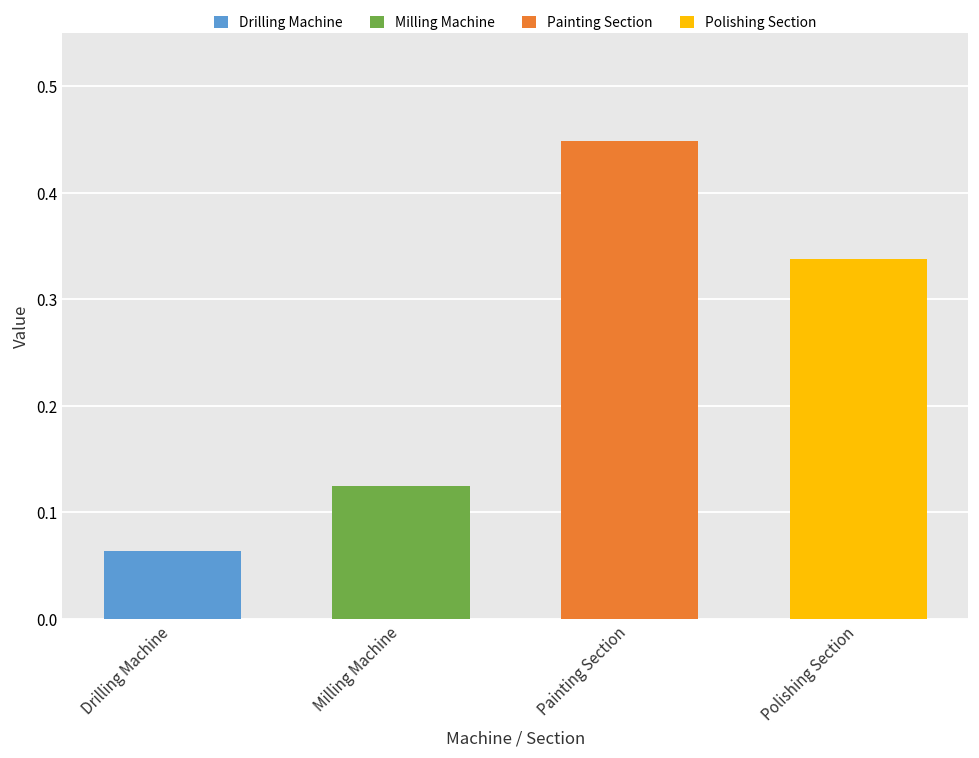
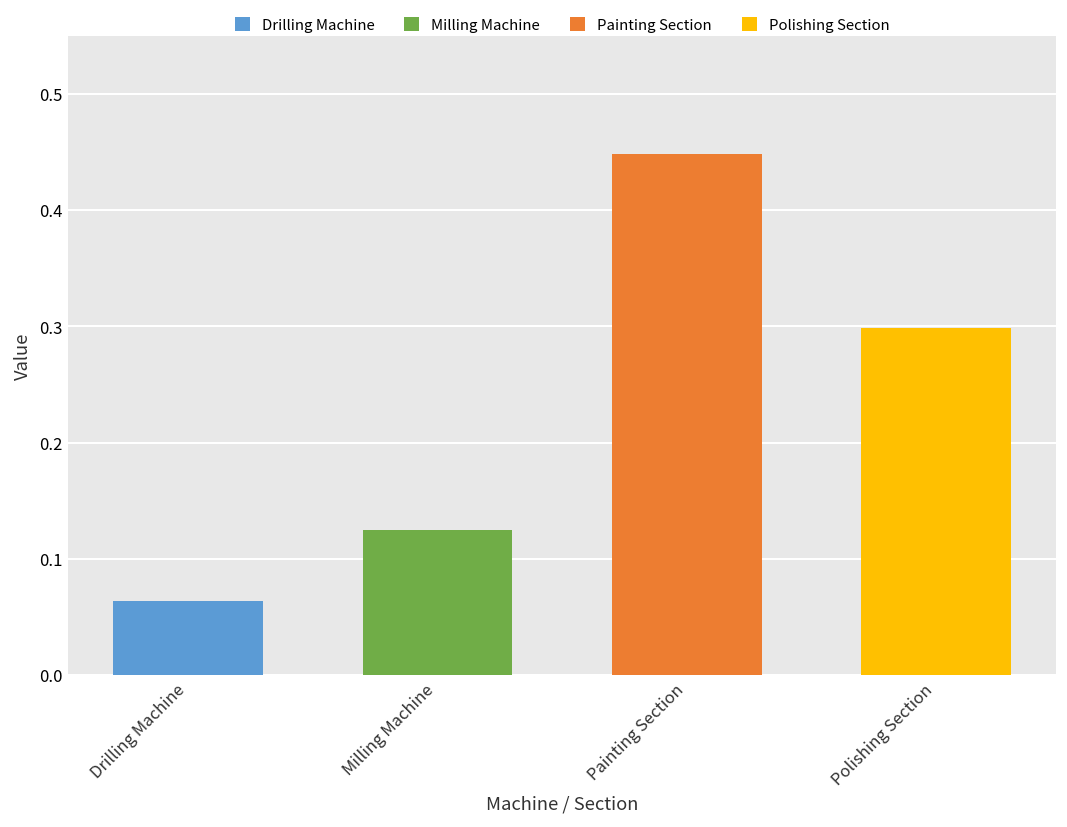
  {
    "Drilling Machine": 0.06,
    "Milling Machine": 0.12,
    "Painting Section": 0.45,
-   "Polishing Section": 0.34
+   "Polishing Section": 0.30
  }
